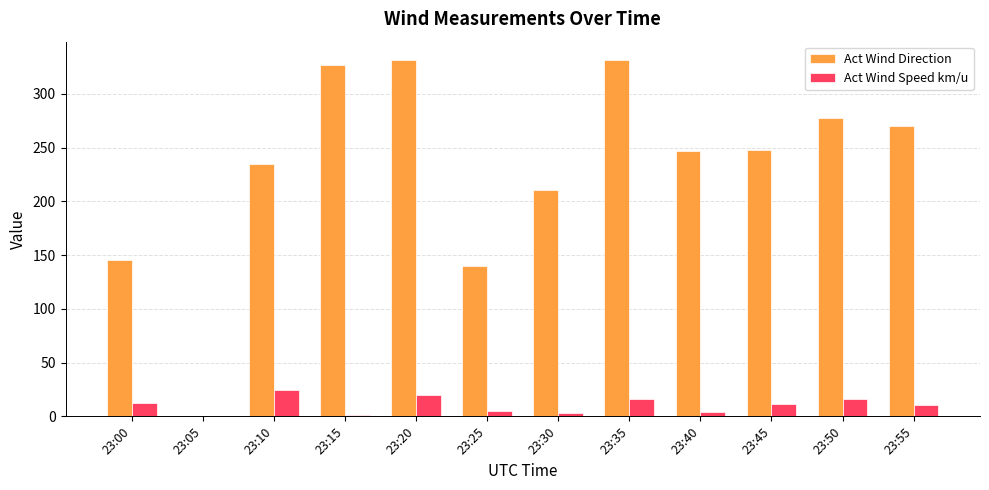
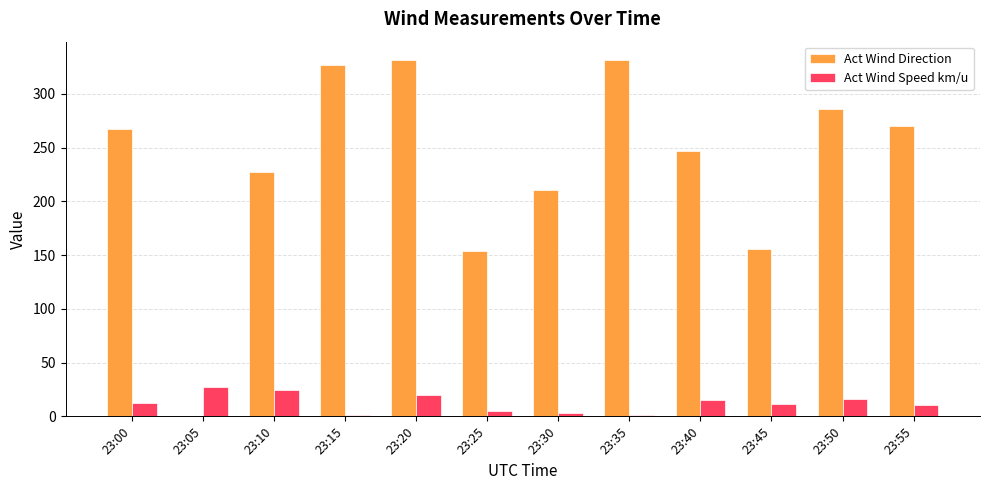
  {
    "Act Wind Direction": {
-     "23:00": 145,
+     "23:00": 267,
      "23:05": 0,
-     "23:10": 235,
+     "23:10": 227,
      "23:15": 326,
      "23:20": 332,
-     "23:25": 140,
+     "23:25": 153,
      "23:30": 211,
      "23:35": 332,
      "23:40": 247,
-     "23:45": 247,
-     "23:50": 277,
+     "23:45": 156,
+     "23:50": 286,
      "23:55": 270
    },
    "Act Wind Speed km/u": {
      "23:00": 12,
-     "23:05": 0,
+     "23:05": 27,
      "23:10": 24,
      "23:20": 19,
      "23:25": 5,
      "23:30": 3,
-     "23:35": 16,
-     "23:40": 4,
+     "23:35": 1,
+     "23:40": 15,
      "23:45": 12,
      "23:50": 16,
      "23:55": 11
    }
  }
